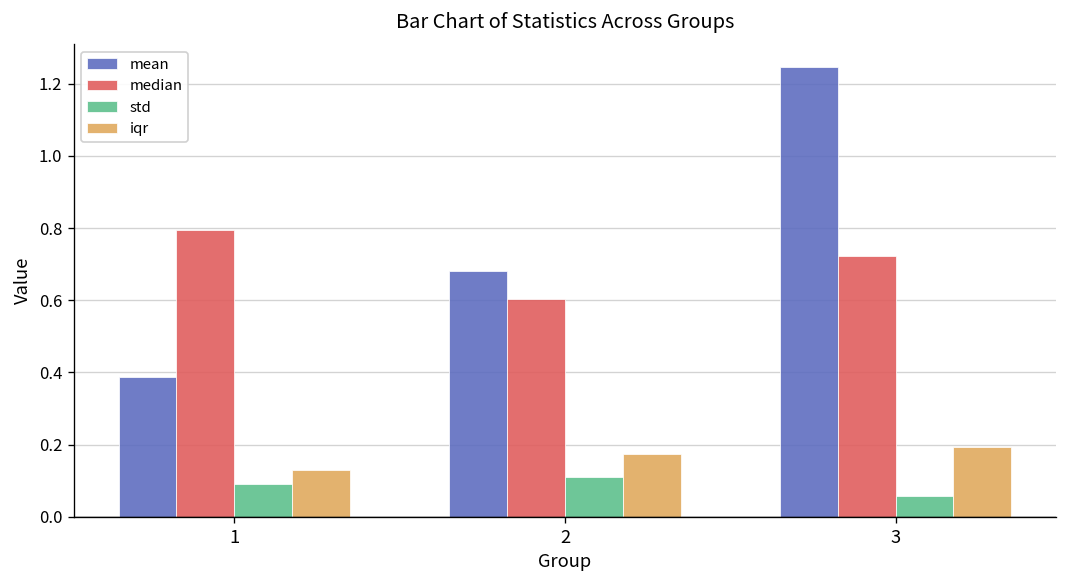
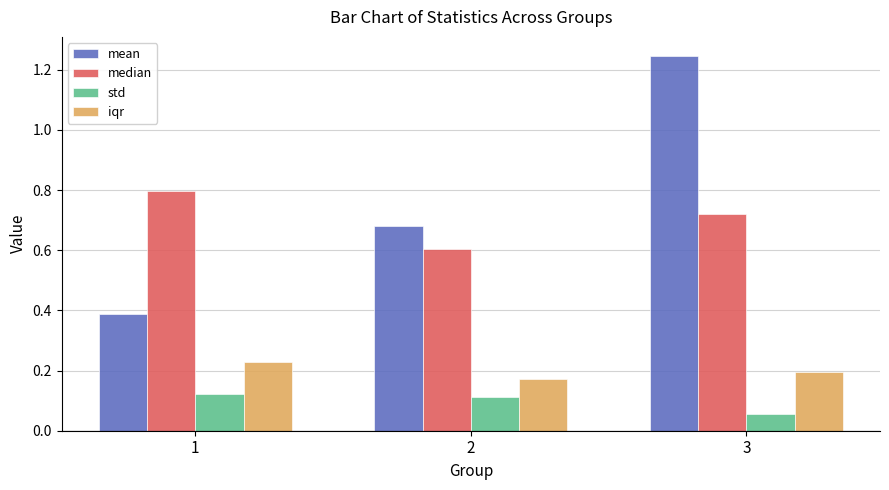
  {
    "mean": {
      "1": 0.39,
      "2": 0.68,
      "3": 1.25
    },
    "median": {
      "1": 0.80,
      "2": 0.60,
      "3": 0.72
    },
    "std": {
-     "1": 0.09,
+     "1": 0.12,
      "2": 0.11,
      "3": 0.06
    },
    "iqr": {
-     "1": 0.13,
+     "1": 0.23,
      "2": 0.17,
      "3": 0.19
    }
  }
